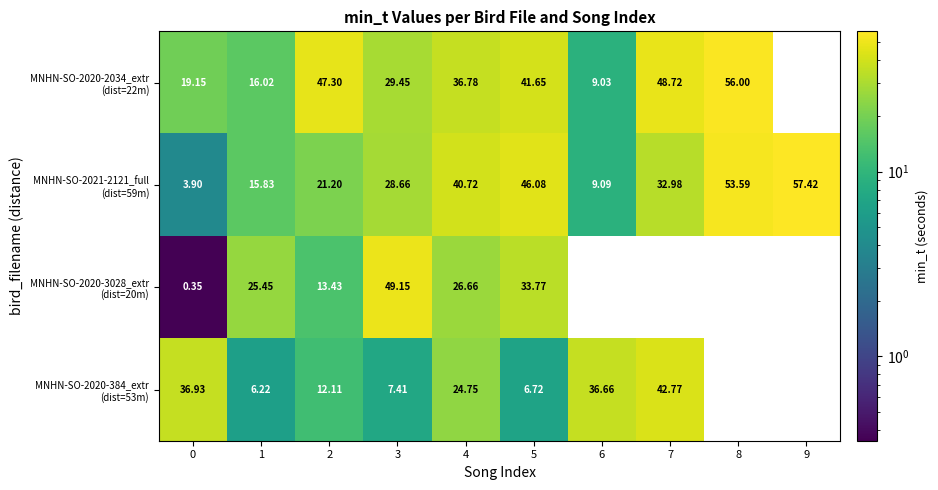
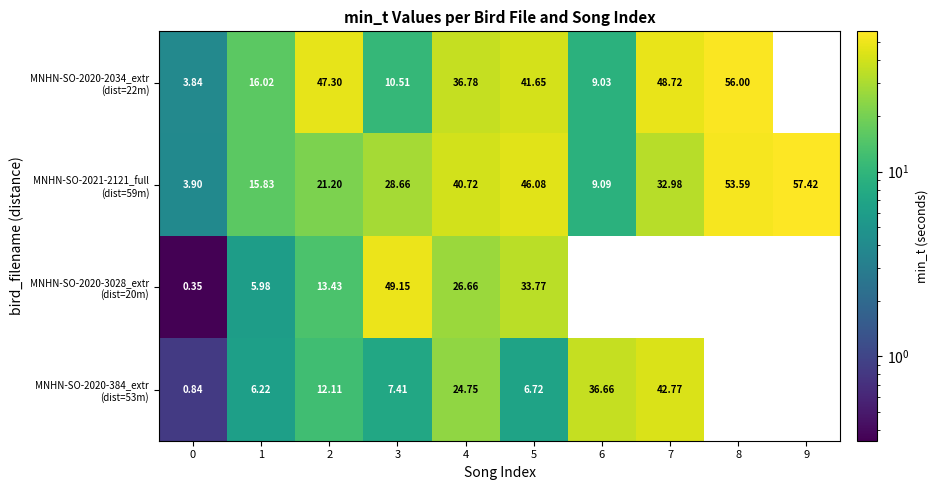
  {
    "MNHN-SO-2020-2034_extr (dist=22m)": {
-     "0": 19.15,
+     "0": 3.84,
      "1": 16.02,
      "2": 47.30,
-     "3": 29.45,
+     "3": 10.51,
      "4": 36.78,
      "5": 41.65,
      "6": 9.03,
      "7": 48.72,
      "8": 56.00
    },
    "MNHN-SO-2021-2121_full (dist=59m)": {
      "0": 3.90,
      "1": 15.83,
      "2": 21.20,
      "3": 28.66,
      "4": 40.72,
      "5": 46.08,
      "6": 9.09,
      "7": 32.98,
      "8": 53.59,
      "9": 57.42
    },
    "MNHN-SO-2020-3028_extr (dist=20m)": {
      "0": 0.35,
-     "1": 25.45,
+     "1": 5.98,
      "2": 13.43,
      "3": 49.15,
      "4": 26.66,
      "5": 33.77
    },
    "MNHN-SO-2020-384_extr (dist=53m)": {
-     "0": 36.93,
+     "0": 0.84,
      "1": 6.22,
      "2": 12.11,
      "3": 7.41,
      "4": 24.75,
      "5": 6.72,
      "6": 36.66,
      "7": 42.77
    }
  }
